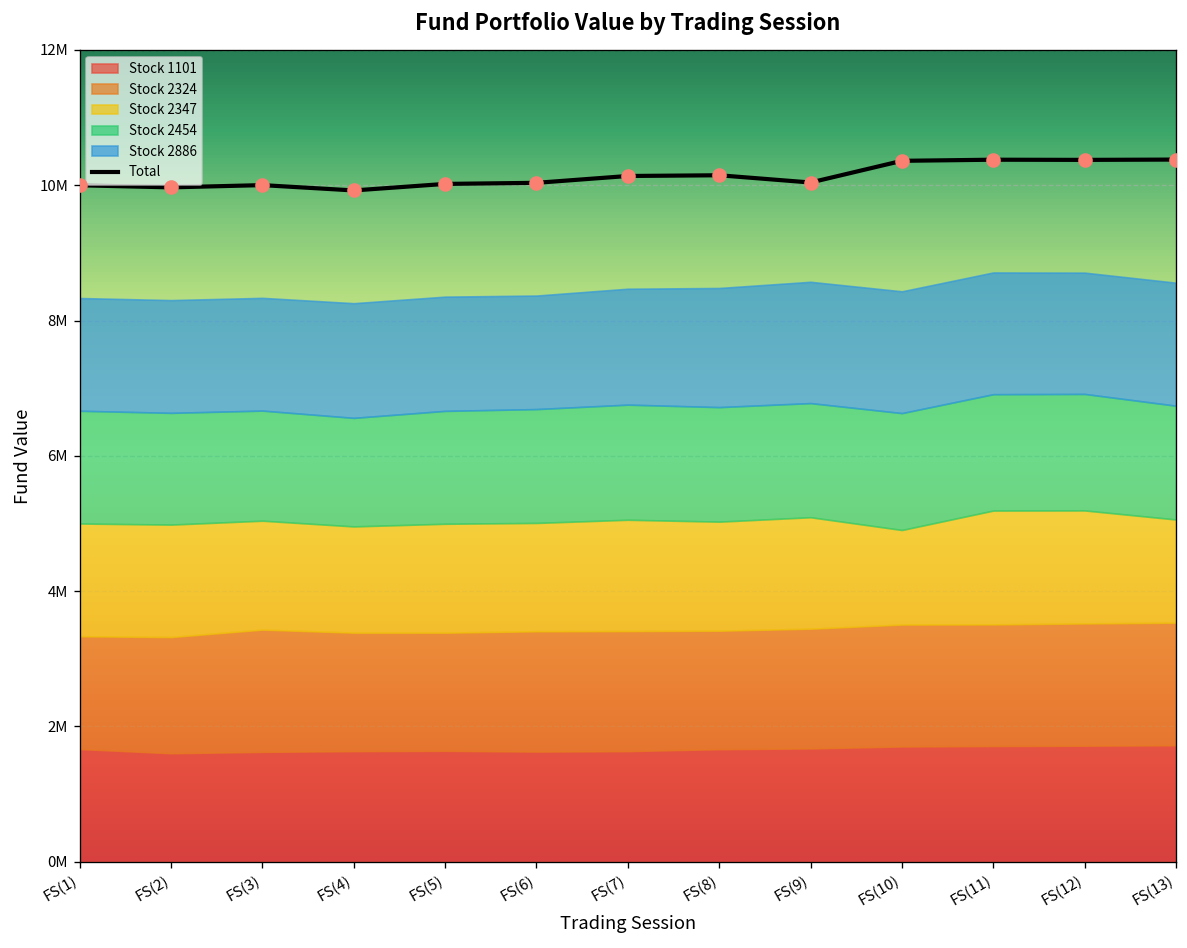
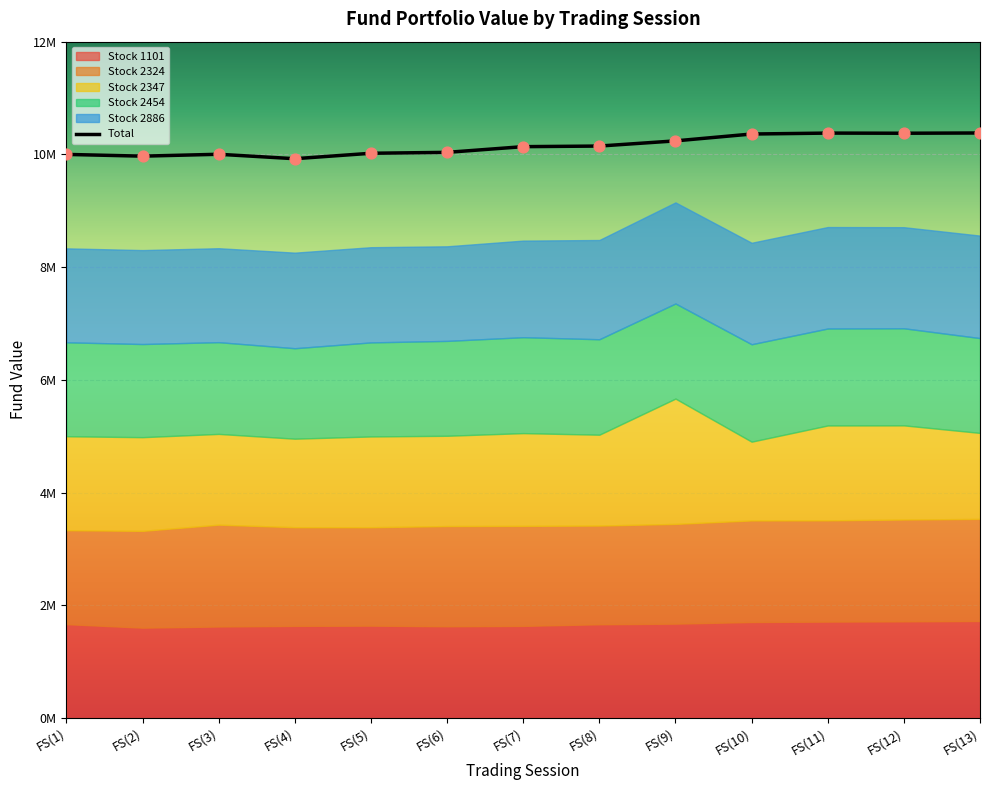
  {
    "Total": {
      "FS(1)": 10000000,
      "FS(2)": 10000000,
      "FS(3)": 10000000,
      "FS(4)": 9900000,
      "FS(5)": 10000000,
      "FS(6)": 10000000,
      "FS(7)": 10100000,
      "FS(8)": 10100000,
-     "FS(9)": 10000000,
+     "FS(9)": 10200000,
      "FS(10)": 10400000,
      "FS(11)": 10400000,
      "FS(12)": 10400000,
      "FS(13)": 10400000
    },
    "Stock 2347": {
      "FS(1)": 1700000,
      "FS(2)": 1700000,
      "FS(3)": 1600000,
      "FS(4)": 1600000,
      "FS(5)": 1600000,
      "FS(6)": 1600000,
      "FS(7)": 1600000,
      "FS(8)": 1600000,
-     "FS(9)": 1600000,
+     "FS(9)": 2200000,
      "FS(10)": 1400000,
      "FS(11)": 1700000,
      "FS(12)": 1700000,
      "FS(13)": 1500000
    },
    "Stock 2454": {
      "FS(1)": 1700000,
      "FS(2)": 1700000,
      "FS(3)": 1600000,
      "FS(4)": 1600000,
      "FS(5)": 1700000,
      "FS(6)": 1700000,
      "FS(7)": 1700000,
      "FS(8)": 1700000,
      "FS(9)": 1700000,
      "FS(10)": 1700000,
      "FS(11)": 1700000,
      "FS(12)": 1700000,
      "FS(13)": 1700000
    },
    "Stock 2886": {
      "FS(1)": 1700000,
      "FS(2)": 1700000,
      "FS(3)": 1700000,
      "FS(4)": 1700000,
      "FS(5)": 1700000,
      "FS(6)": 1700000,
      "FS(7)": 1700000,
      "FS(8)": 1800000,
      "FS(9)": 1800000,
      "FS(10)": 1800000,
      "FS(11)": 1800000,
      "FS(12)": 1800000,
      "FS(13)": 1800000
    }
  }
